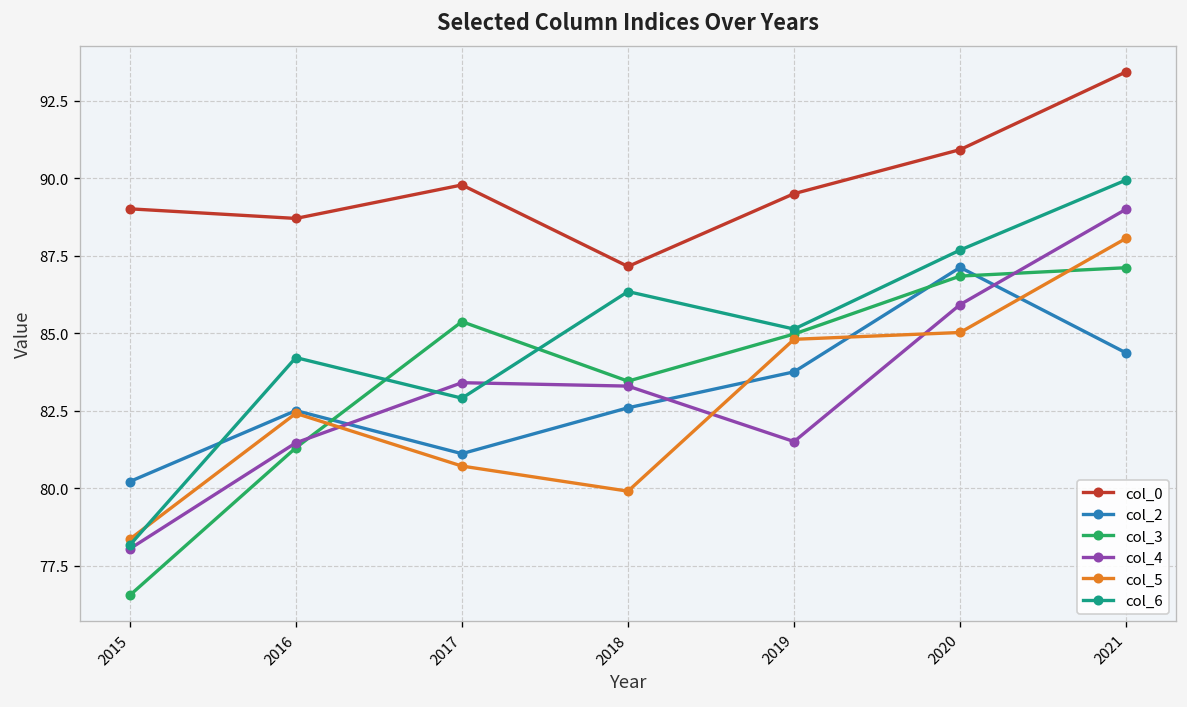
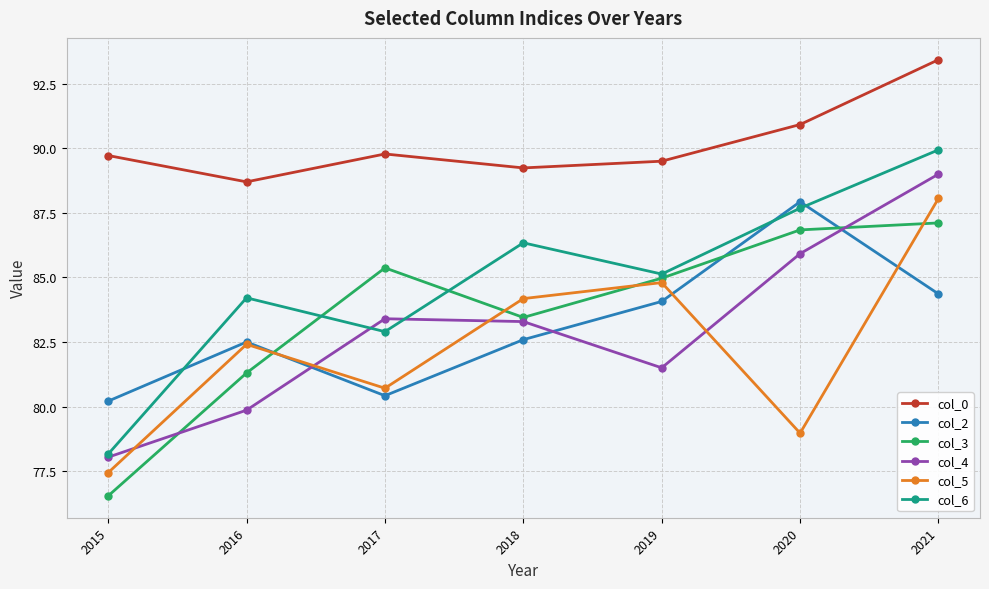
  {
    "col_0": {
-     "2015": 89.0,
+     "2015": 89.7,
      "2016": 88.7,
      "2017": 89.8,
-     "2018": 87.2,
+     "2018": 89.2,
      "2019": 89.5,
      "2020": 90.9,
      "2021": 93.4
    },
    "col_2": {
      "2015": 80.2,
-     "2017": 81.1,
+     "2017": 80.4,
      "2018": 82.6,
-     "2019": 83.8,
-     "2020": 87.1,
+     "2019": 84.1,
+     "2020": 87.9,
      "2021": 84.4
    },
    "col_4": {
      "2015": 78.0,
-     "2016": 81.5,
+     "2016": 79.9,
      "2017": 83.4,
      "2018": 83.3,
      "2019": 81.5,
      "2020": 85.9,
      "2021": 89.0
    },
    "col_5": {
-     "2015": 78.4,
+     "2015": 77.4,
      "2017": 80.7,
-     "2018": 79.9,
+     "2018": 84.2,
      "2019": 84.8,
-     "2020": 85.0,
+     "2020": 79.0,
      "2021": 88.1
    }
  }
